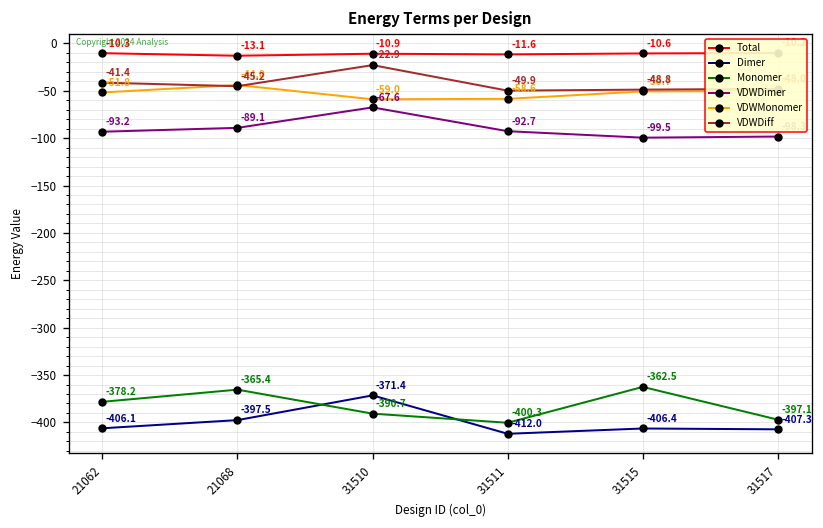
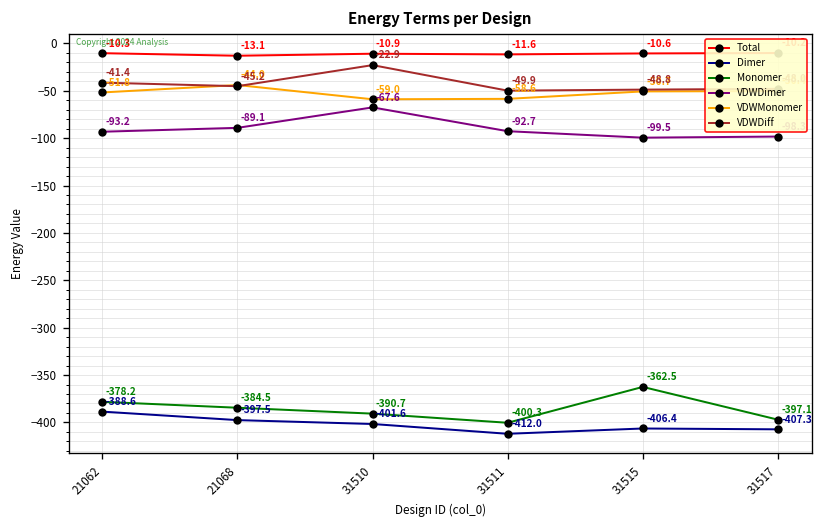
  {
    "Total": {
      "21068": -13.1,
      "31510": -10.9,
      "31511": -11.6,
      "31515": -10.6
    },
    "Dimer": {
-     "21062": -406.1,
+     "21062": -388.6,
      "21068": -397.5,
-     "31510": -371.4,
+     "31510": -401.6,
      "31511": -412.0,
      "31515": -406.4,
      "31517": -407.3
    },
    "Monomer": {
      "21062": -378.2,
-     "21068": -365.4,
+     "21068": -384.5,
      "31510": -390.7,
      "31511": -400.3,
      "31515": -362.5,
      "31517": -397.1
    },
    "VDWDimer": {
      "21062": -93.2,
      "21068": -89.1,
      "31511": -92.7,
      "31515": -99.5
    },
    "VDWMonomer": {
      "21062": -51.8
    },
    "VDWDiff": {
      "21062": -41.4,
      "31510": -22.9
    }
  }
